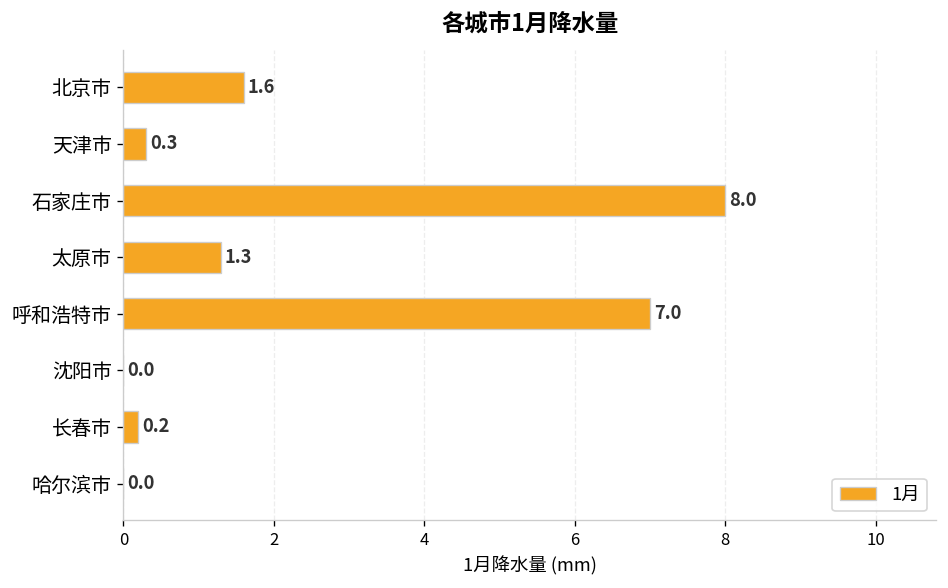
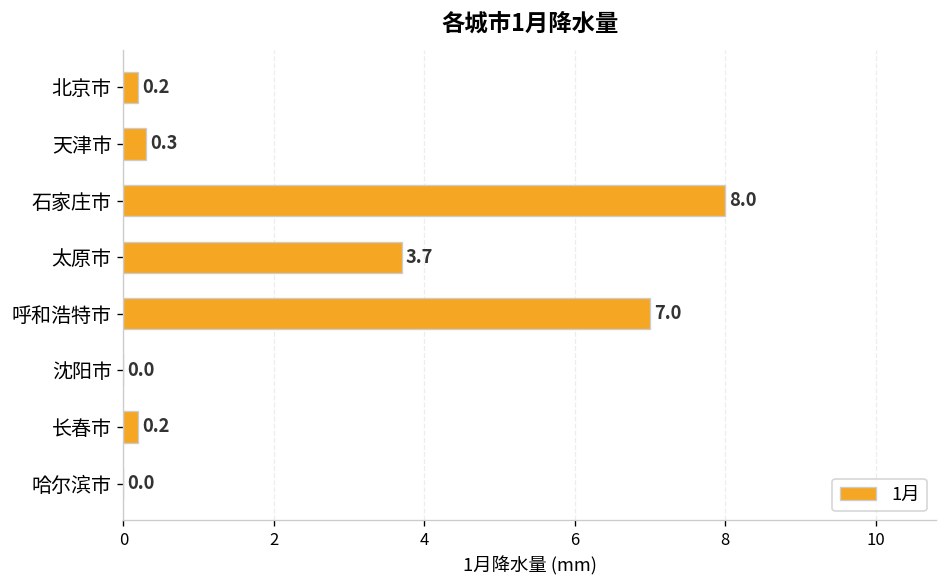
  {
-   "北京市": 1.6,
+   "北京市": 0.2,
    "天津市": 0.3,
    "石家庄市": 8.0,
-   "太原市": 1.3,
+   "太原市": 3.7,
    "呼和浩特市": 7.0,
    "沈阳市": 0.0,
    "长春市": 0.2,
    "哈尔滨市": 0.0
  }
